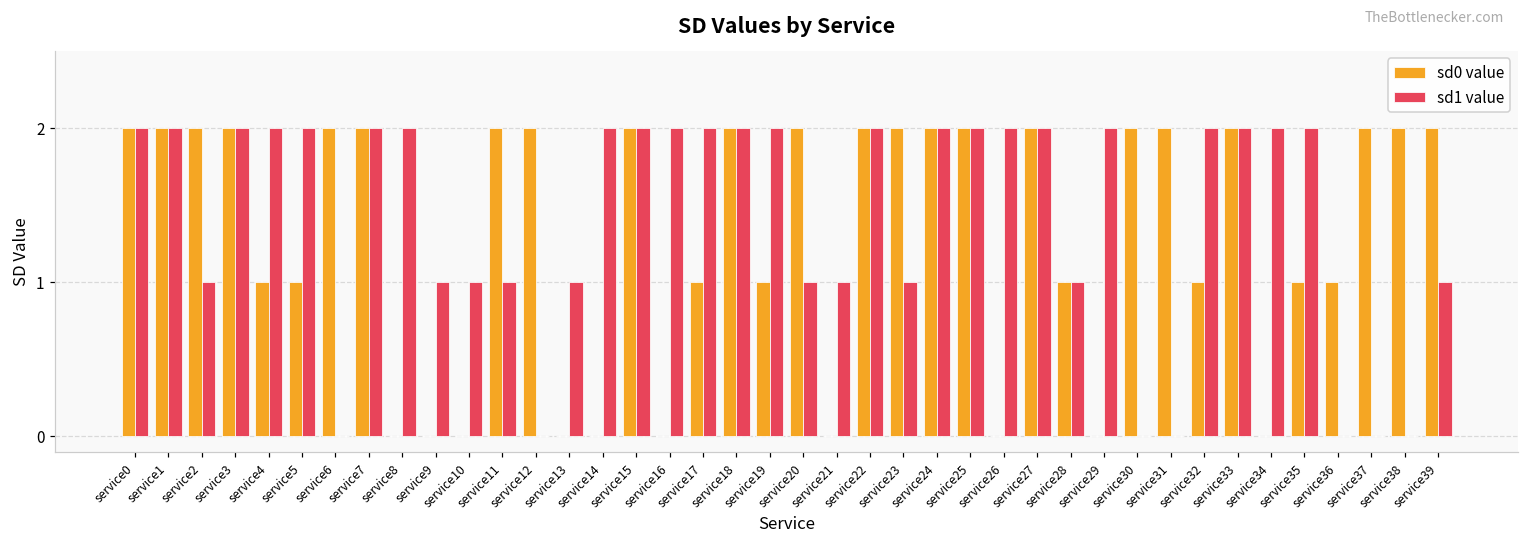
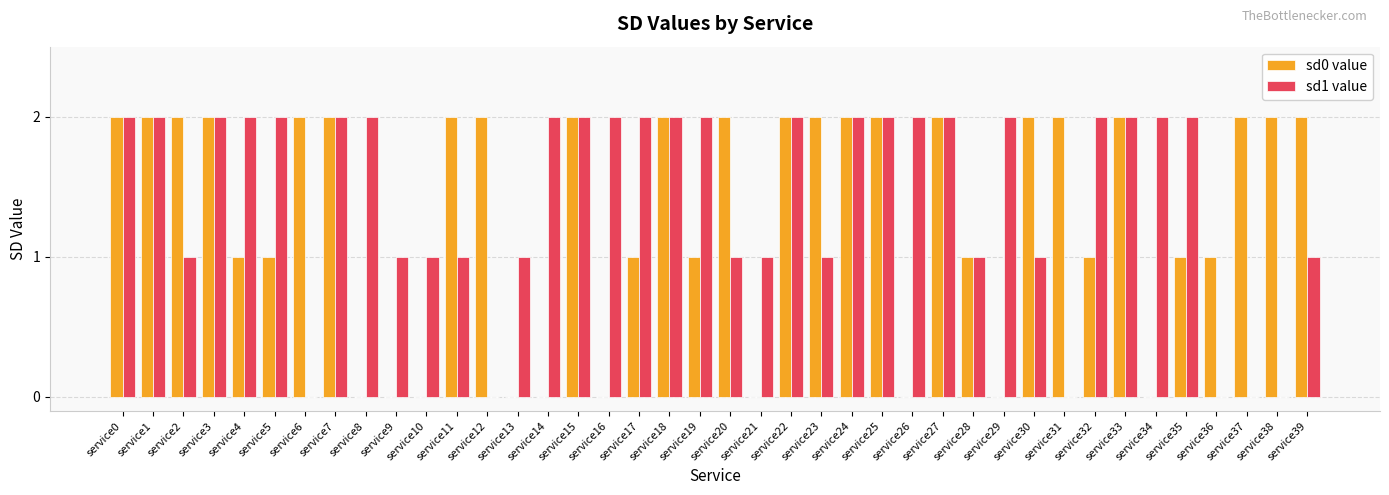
  {
    "sd0 value": {
      "service0": 2,
      "service1": 2,
      "service2": 2,
      "service3": 2,
      "service4": 1,
      "service5": 1,
      "service6": 2,
      "service7": 2,
      "service8": 0,
      "service9": 0,
      "service10": 0,
      "service11": 2,
      "service12": 2,
      "service13": 0,
      "service14": 0,
      "service15": 2,
      "service16": 0,
      "service17": 1,
      "service18": 2,
      "service19": 1,
      "service20": 2,
      "service21": 0,
      "service22": 2,
      "service23": 2,
      "service24": 2,
      "service25": 2,
      "service26": 0,
      "service27": 2,
      "service28": 1,
      "service29": 0,
      "service30": 2,
      "service31": 2,
      "service32": 1,
      "service33": 2,
      "service34": 0,
      "service35": 1,
      "service36": 1,
      "service37": 2,
      "service38": 2,
      "service39": 2
    },
    "sd1 value": {
      "service0": 2,
      "service1": 2,
      "service2": 1,
      "service3": 2,
      "service4": 2,
      "service5": 2,
      "service6": 0,
      "service7": 2,
      "service8": 2,
      "service9": 1,
      "service10": 1,
      "service11": 1,
      "service12": 0,
      "service13": 1,
      "service14": 2,
      "service15": 2,
      "service16": 2,
      "service17": 2,
      "service18": 2,
      "service19": 2,
      "service20": 1,
      "service21": 1,
      "service22": 2,
      "service23": 1,
      "service24": 2,
      "service25": 2,
      "service26": 2,
      "service27": 2,
      "service28": 1,
      "service29": 2,
-     "service30": 0,
+     "service30": 1,
      "service31": 0,
      "service32": 2,
      "service33": 2,
      "service34": 2,
      "service35": 2,
      "service36": 0,
      "service37": 0,
      "service38": 0,
      "service39": 1
    }
  }
